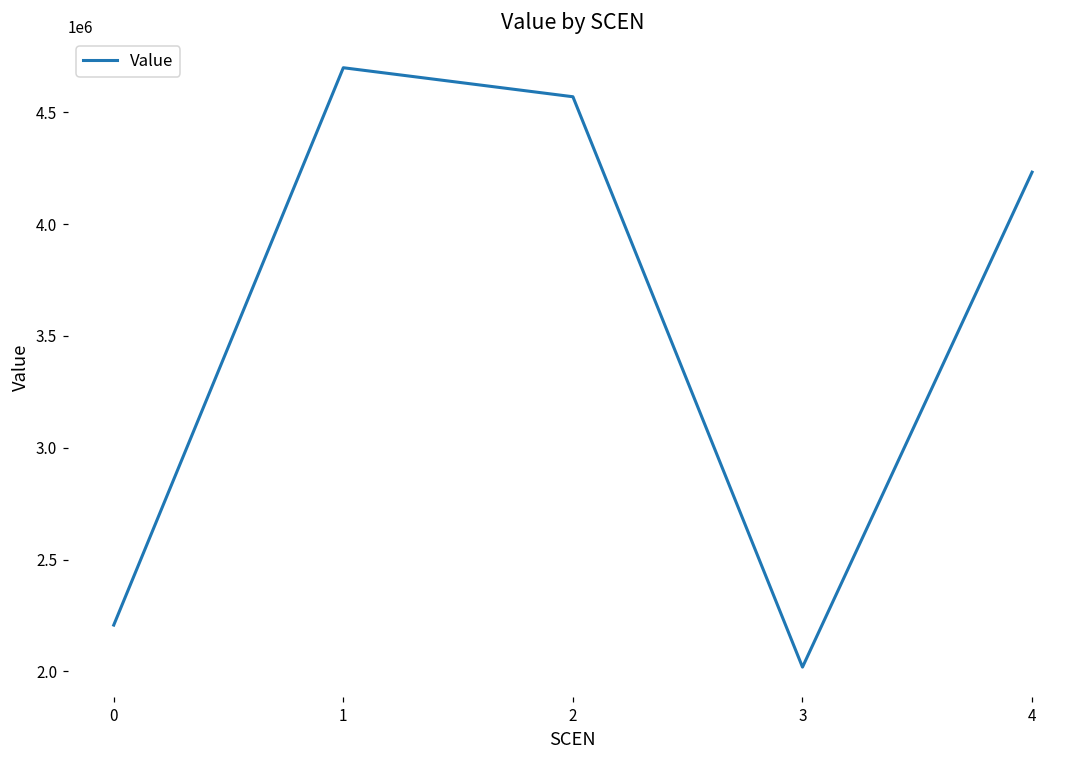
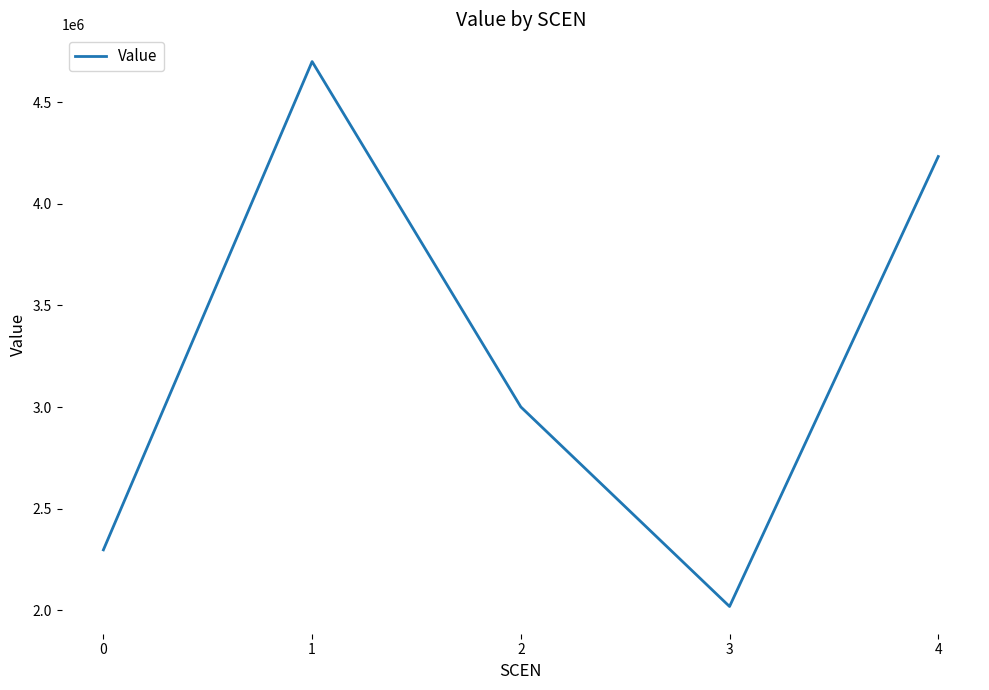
  {
-   "0": 2210000,
+   "0": 2300000,
    "1": 4700000,
-   "2": 4570000,
+   "2": 3000000,
    "3": 2020000,
    "4": 4230000
  }
